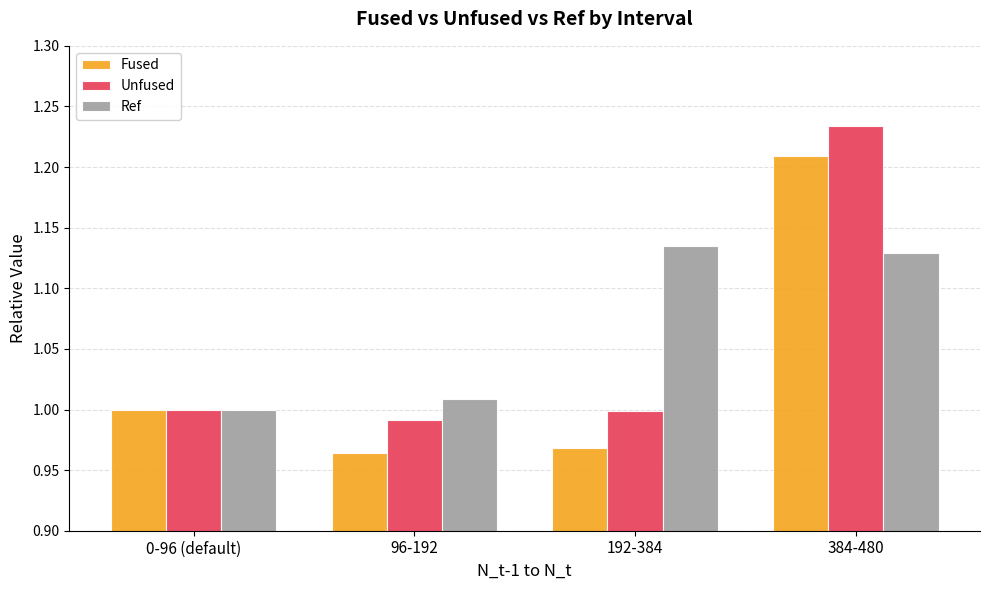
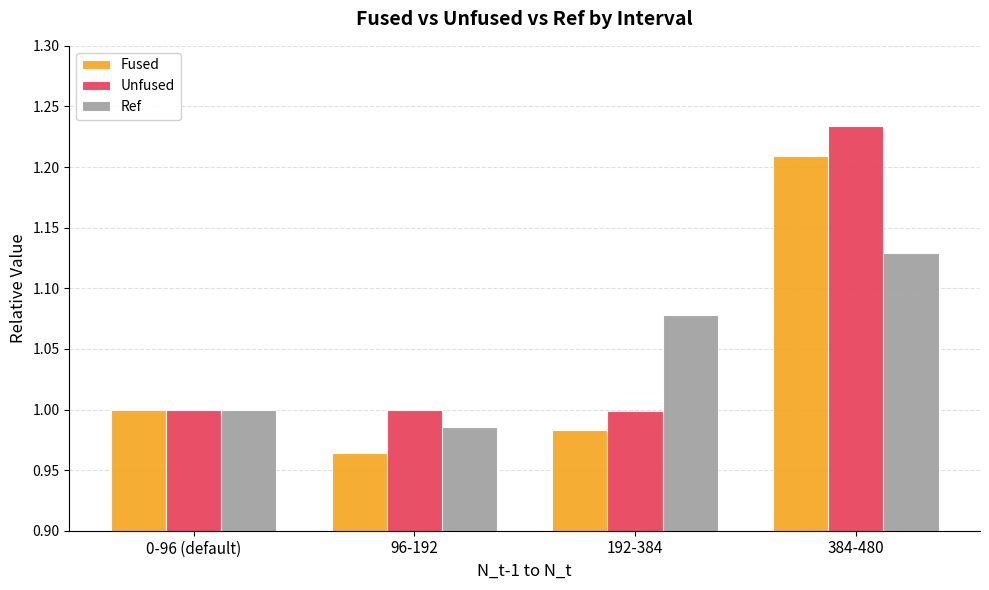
  {
    "Fused": {
      "0-96 (default)": 1.000,
      "96-192": 0.964,
-     "192-384": 0.968,
+     "192-384": 0.983,
      "384-480": 1.209
    },
    "Unfused": {
      "0-96 (default)": 1.000,
-     "96-192": 0.992,
+     "96-192": 1.000,
      "192-384": 0.999,
      "384-480": 1.234
    },
    "Ref": {
      "0-96 (default)": 1.000,
-     "96-192": 1.009,
-     "192-384": 1.135,
+     "96-192": 0.985,
+     "192-384": 1.078,
      "384-480": 1.129
    }
  }
